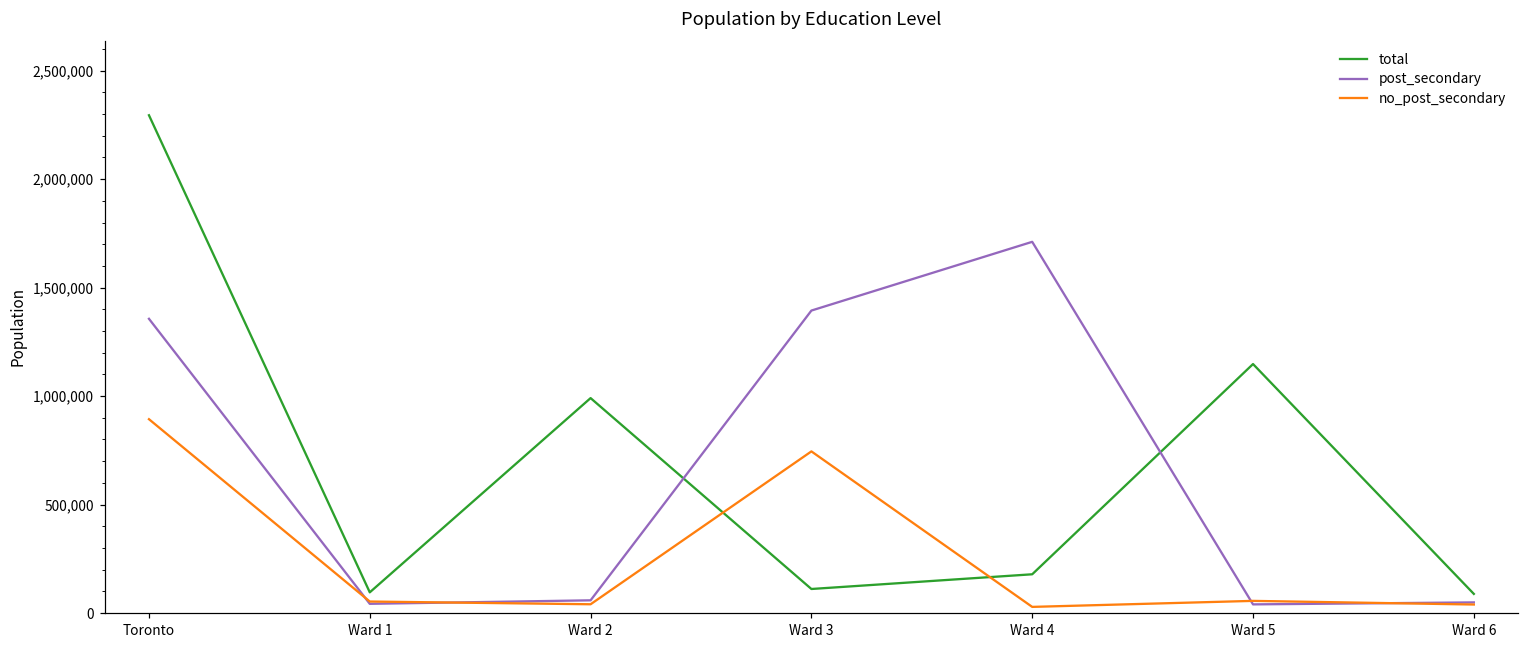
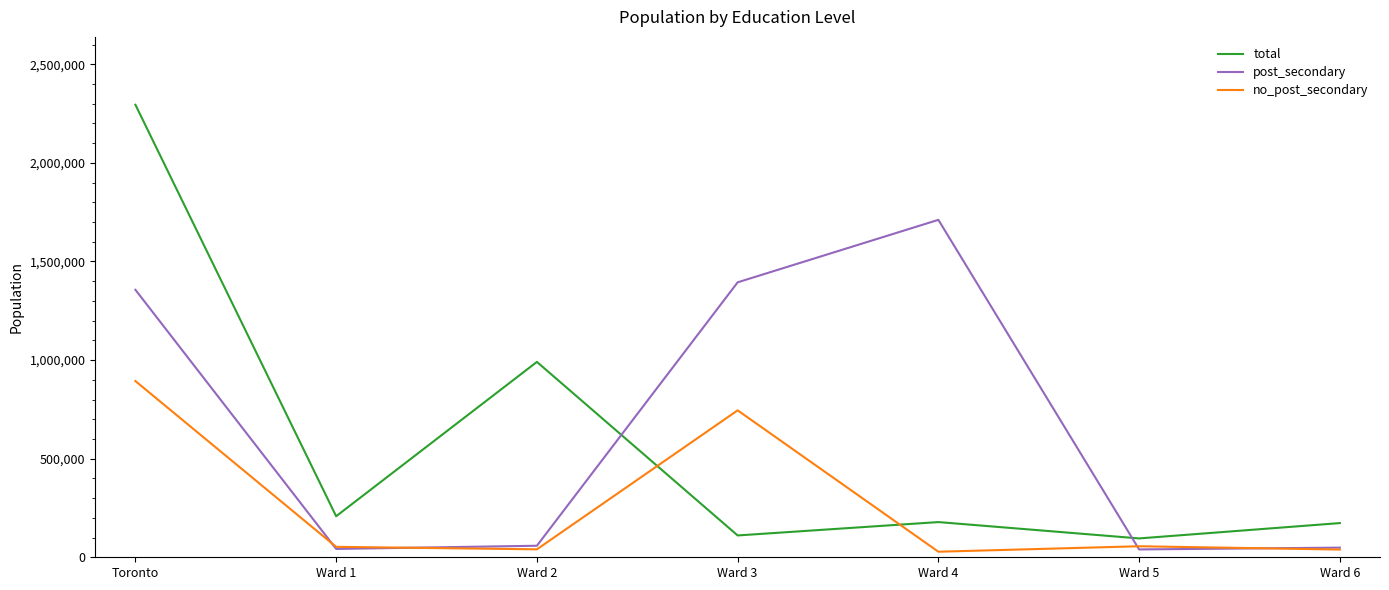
  {
    "total": {
      "Toronto": "2,290,000",
-     "Ward 1": "100,000",
+     "Ward 1": "210,000",
      "Ward 2": "990,000",
      "Ward 3": "110,000",
      "Ward 4": "180,000",
-     "Ward 5": "1,150,000",
-     "Ward 6": "90,000"
+     "Ward 5": "100,000",
+     "Ward 6": "170,000"
    },
    "post_secondary": {
      "Toronto": "1,360,000",
      "Ward 2": "60,000",
      "Ward 3": "1,390,000",
      "Ward 4": "1,710,000",
      "Ward 5": "40,000"
    },
    "no_post_secondary": {
      "Toronto": "890,000",
      "Ward 2": "40,000",
      "Ward 3": "750,000",
      "Ward 4": "30,000",
      "Ward 5": "60,000"
    }
  }
